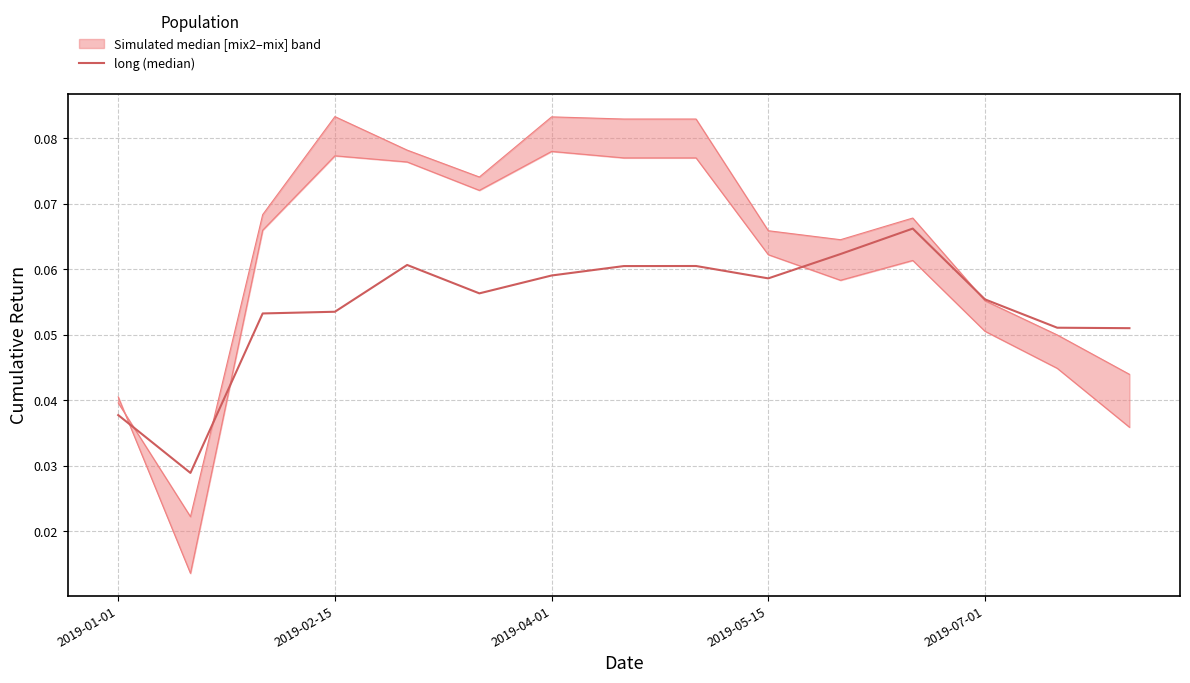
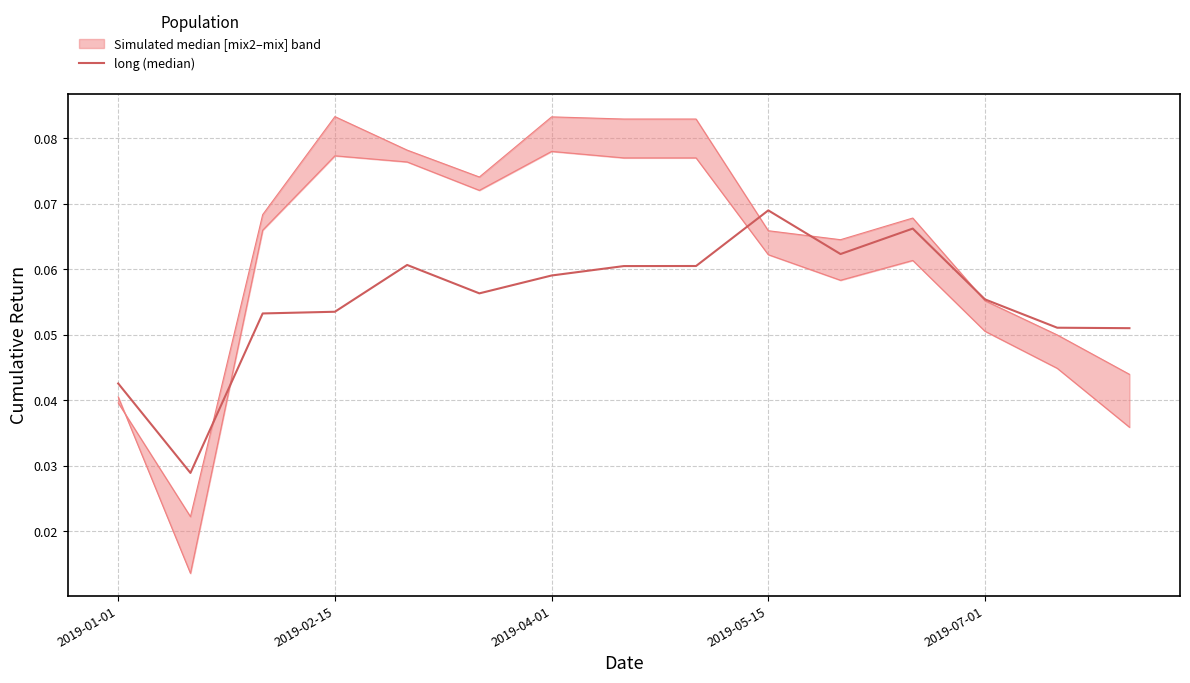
  {
    "long (median)": {
-     "2019-01-01": 0.038,
+     "2019-01-01": 0.043,
      "2019-02-15": 0.054,
      "2019-04-01": 0.059,
-     "2019-05-15": 0.059
+     "2019-05-15": 0.069
    }
  }
